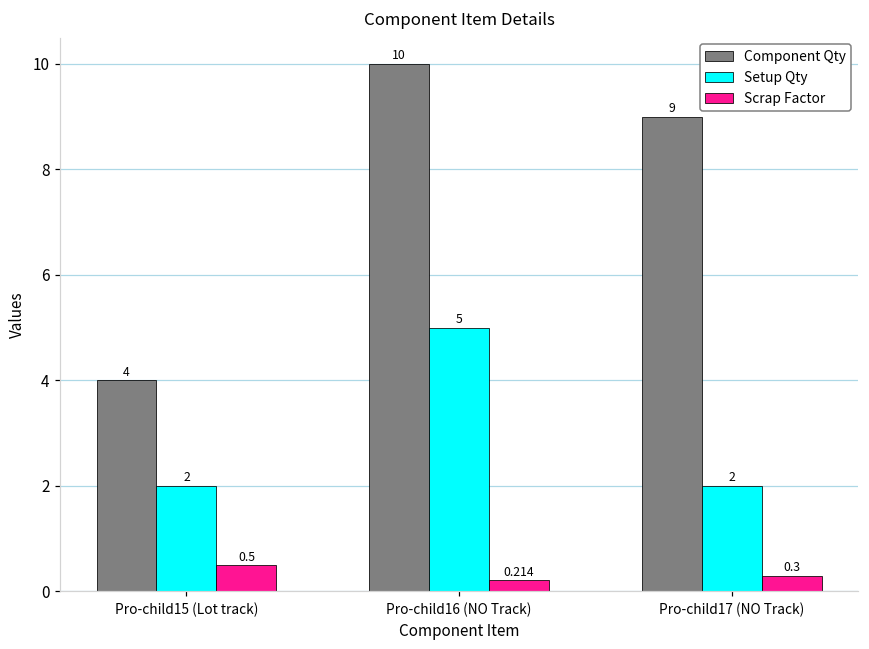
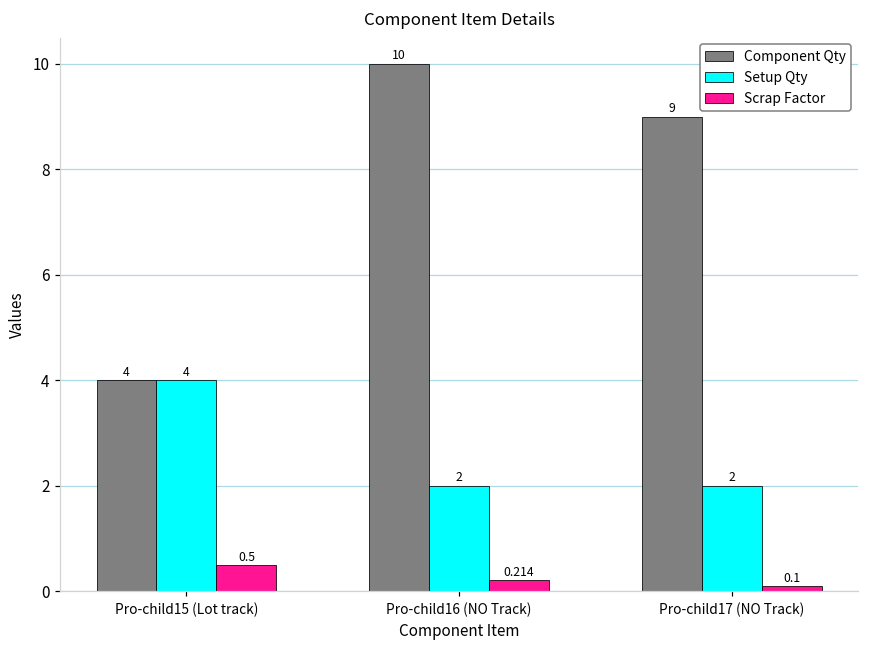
  {
    "Component Qty": {
      "Pro-child15 (Lot track)": 4,
      "Pro-child16 (NO Track)": 10,
      "Pro-child17 (NO Track)": 9
    },
    "Setup Qty": {
-     "Pro-child15 (Lot track)": 2,
-     "Pro-child16 (NO Track)": 5,
+     "Pro-child15 (Lot track)": 4,
+     "Pro-child16 (NO Track)": 2,
      "Pro-child17 (NO Track)": 2
    },
    "Scrap Factor": {
      "Pro-child15 (Lot track)": 0.5,
      "Pro-child16 (NO Track)": 0.214,
-     "Pro-child17 (NO Track)": 0.3
+     "Pro-child17 (NO Track)": 0.1
    }
  }
